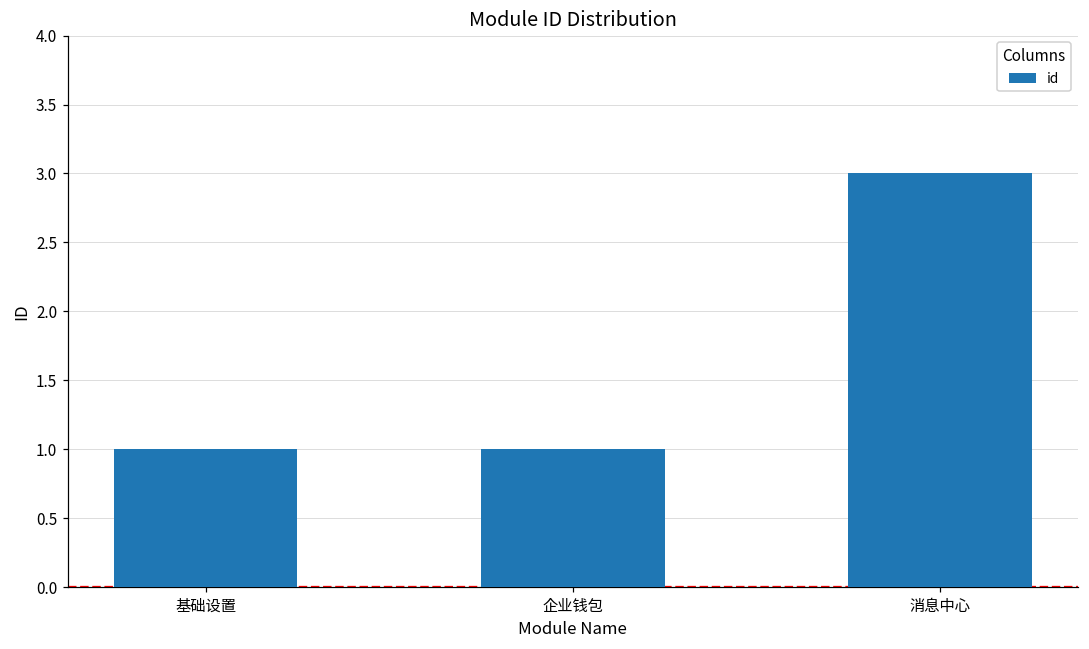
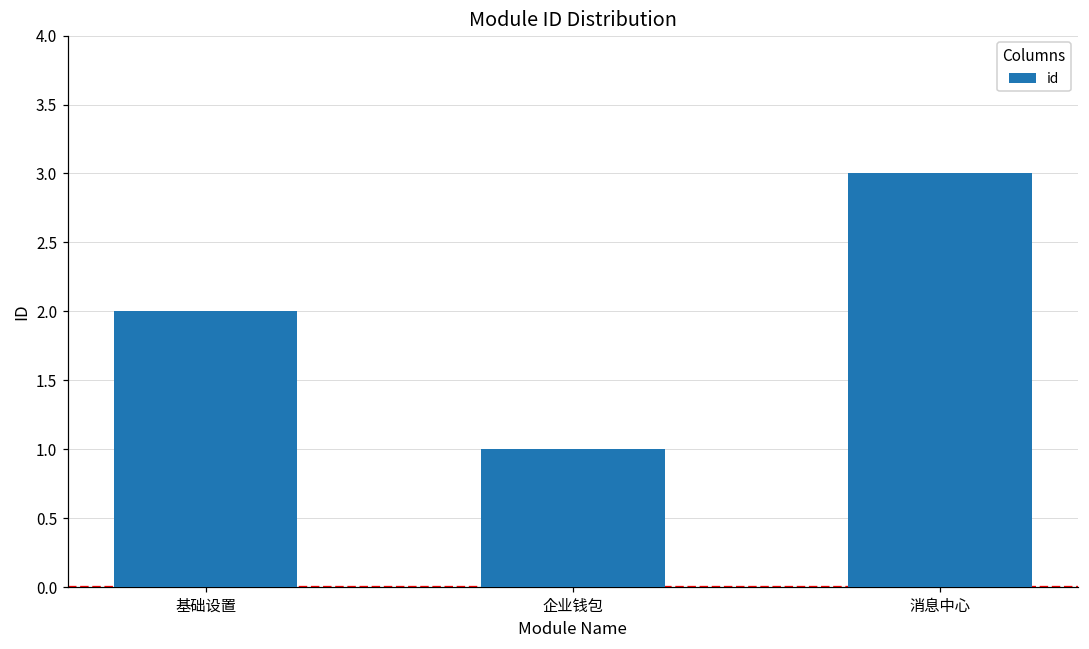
  {
-   "基础设置": 1,
+   "基础设置": 2,
    "企业钱包": 1,
    "消息中心": 3
  }
